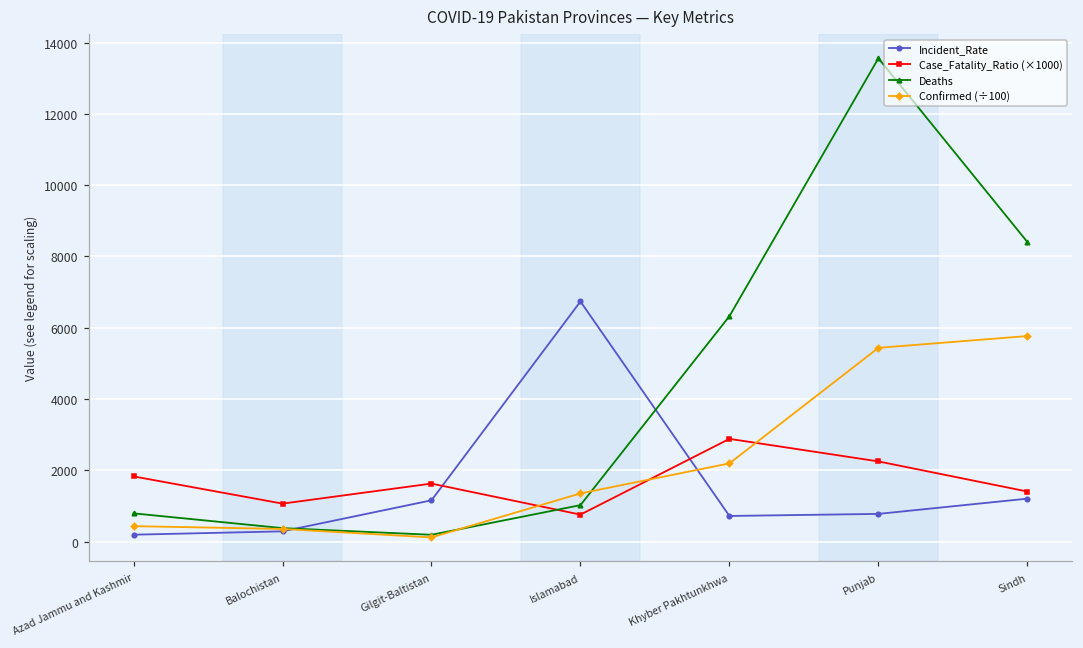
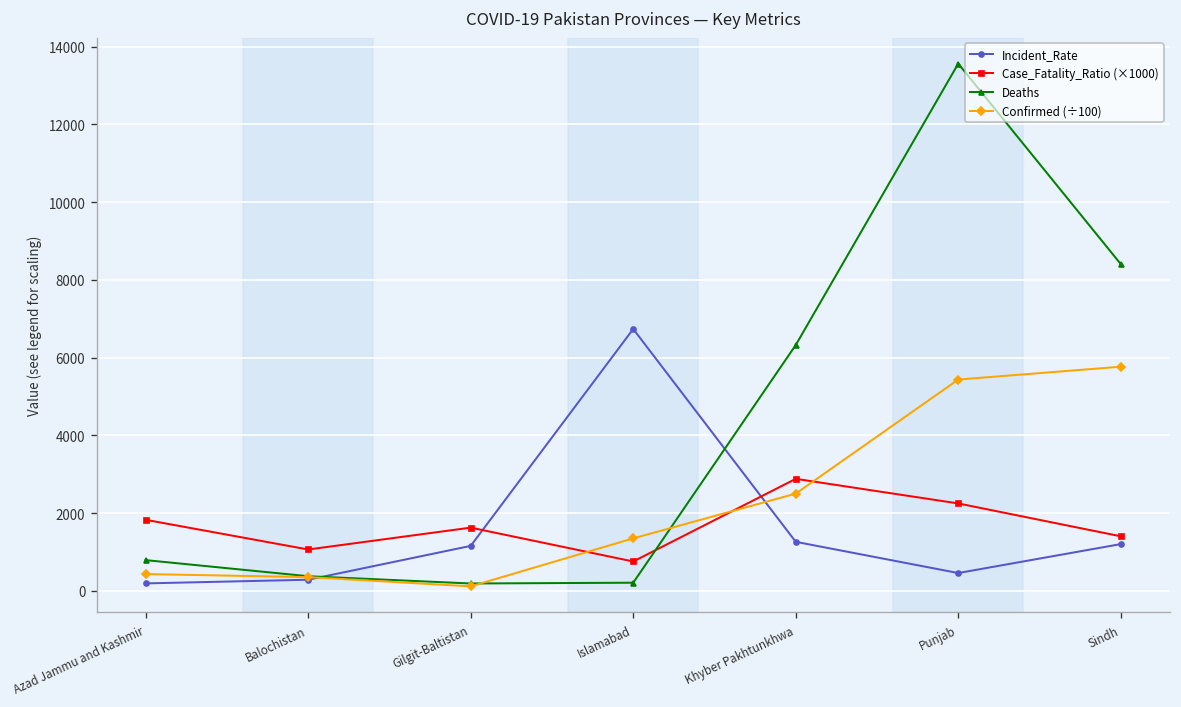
  {
    "Incident_Rate": {
      "Azad Jammu and Kashmir": 200,
      "Gilgit-Baltistan": 1200,
      "Islamabad": 6700,
-     "Khyber Pakhtunkhwa": 700,
-     "Punjab": 800,
+     "Khyber Pakhtunkhwa": 1300,
+     "Punjab": 500,
      "Sindh": 1200
    },
    "Case_Fatality_Ratio (×1000)": {
      "Azad Jammu and Kashmir": 1800,
      "Balochistan": 1100,
      "Gilgit-Baltistan": 1600,
      "Islamabad": 800,
      "Khyber Pakhtunkhwa": 2900,
      "Punjab": 2200,
      "Sindh": 1400
    },
    "Deaths": {
      "Azad Jammu and Kashmir": 800,
-     "Islamabad": 1000,
+     "Islamabad": 200,
      "Khyber Pakhtunkhwa": 6300,
      "Punjab": 13600,
      "Sindh": 8400
    },
    "Confirmed (÷100)": {
      "Azad Jammu and Kashmir": 400,
      "Islamabad": 1400,
-     "Khyber Pakhtunkhwa": 2200,
+     "Khyber Pakhtunkhwa": 2500,
      "Punjab": 5400,
      "Sindh": 5800
    }
  }
